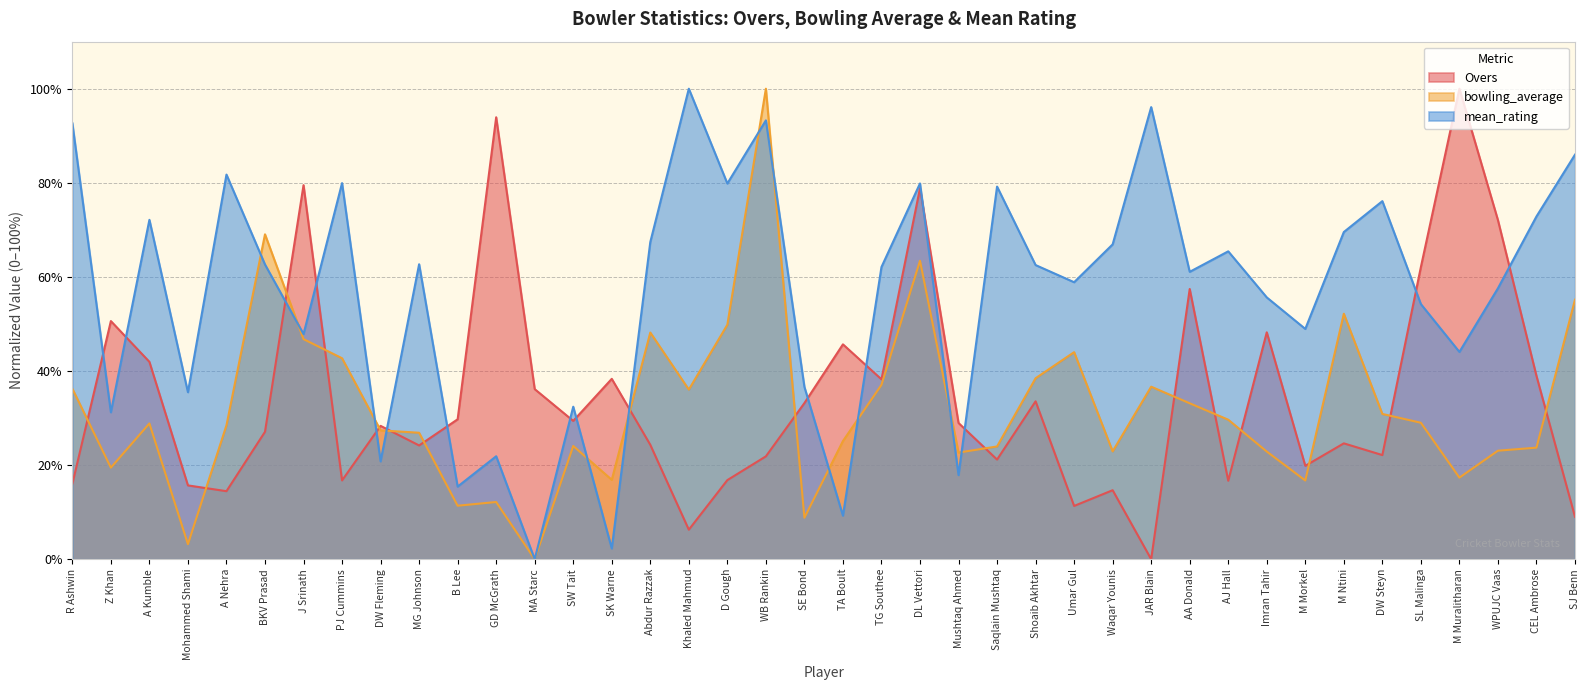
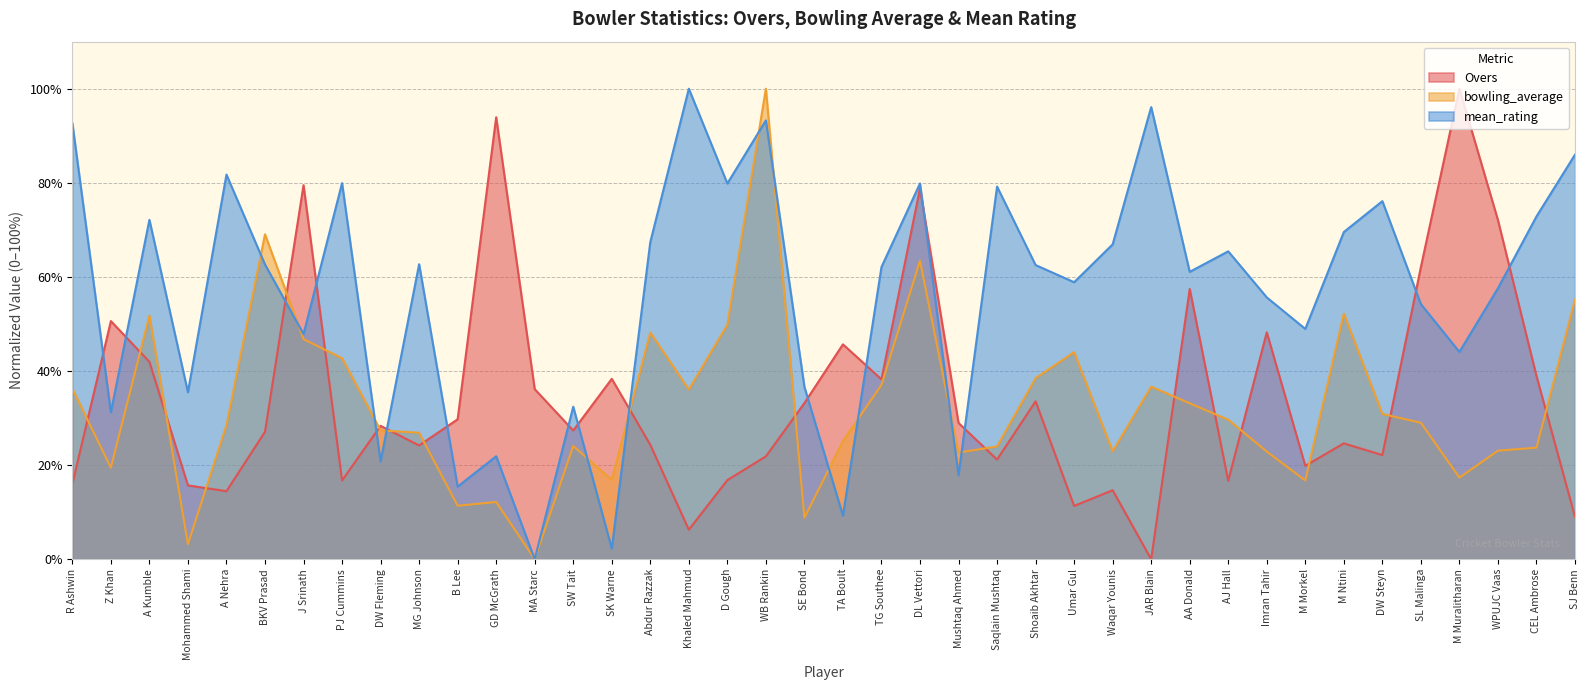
  {
    "Overs": {
      "R Ashwin": "16%",
      "Z Khan": "51%",
      "A Kumble": "42%",
      "Mohammed Shami": "16%",
      "A Nehra": "14%",
      "BKV Prasad": "27%",
      "J Srinath": "80%",
      "PJ Cummins": "17%",
      "DW Fleming": "28%",
      "MG Johnson": "24%",
      "B Lee": "30%",
      "GD McGrath": "94%",
      "MA Starc": "36%",
-     "SW Tait": "29%",
+     "SW Tait": "27%",
      "SK Warne": "38%",
      "Abdur Razzak": "24%",
      "Khaled Mahmud": "6%",
      "D Gough": "17%",
      "WB Rankin": "22%",
      "SE Bond": "33%",
      "TA Boult": "46%",
      "TG Southee": "38%",
      "DL Vettori": "79%",
      "Mushtaq Ahmed": "29%",
      "Saqlain Mushtaq": "21%",
      "Shoaib Akhtar": "34%",
      "Umar Gul": "11%",
      "Waqar Younis": "15%",
      "JAR Blain": "0%",
      "AA Donald": "57%",
      "AJ Hall": "17%",
      "Imran Tahir": "48%",
      "M Morkel": "20%",
      "M Ntini": "25%",
      "DW Steyn": "22%",
      "SL Malinga": "62%",
      "WPUJC Vaas": "72%",
      "CEL Ambrose": "39%",
      "SJ Benn": "9%"
    },
    "bowling_average": {
      "R Ashwin": "36%",
      "Z Khan": "19%",
-     "A Kumble": "29%",
+     "A Kumble": "52%",
      "Mohammed Shami": "3%",
      "A Nehra": "28%",
      "BKV Prasad": "69%",
      "J Srinath": "47%",
      "PJ Cummins": "43%",
      "DW Fleming": "27%",
      "MG Johnson": "27%",
      "B Lee": "11%",
      "GD McGrath": "12%",
      "SW Tait": "24%",
      "SK Warne": "17%",
      "Abdur Razzak": "48%",
      "Khaled Mahmud": "36%",
      "D Gough": "50%",
      "WB Rankin": "100%",
      "SE Bond": "9%",
      "TA Boult": "25%",
      "TG Southee": "37%",
      "DL Vettori": "63%",
      "Mushtaq Ahmed": "23%",
      "Saqlain Mushtaq": "24%",
      "Shoaib Akhtar": "38%",
      "Umar Gul": "44%",
      "Waqar Younis": "23%",
      "JAR Blain": "37%",
      "AA Donald": "33%",
      "AJ Hall": "30%",
      "Imran Tahir": "23%",
      "M Morkel": "17%",
      "M Ntini": "52%",
      "DW Steyn": "31%",
      "SL Malinga": "29%",
      "M Muralitharan": "17%",
      "WPUJC Vaas": "23%",
      "CEL Ambrose": "24%",
      "SJ Benn": "55%"
    },
    "mean_rating": {
      "R Ashwin": "93%",
      "Z Khan": "31%",
      "A Kumble": "72%",
      "Mohammed Shami": "35%",
      "A Nehra": "82%",
      "BKV Prasad": "63%",
      "J Srinath": "48%",
      "PJ Cummins": "80%",
      "DW Fleming": "21%",
      "MG Johnson": "63%",
      "B Lee": "15%",
      "GD McGrath": "22%",
      "SW Tait": "32%",
      "SK Warne": "2%",
      "Abdur Razzak": "67%",
      "Khaled Mahmud": "100%",
      "D Gough": "80%",
      "WB Rankin": "93%",
      "SE Bond": "37%",
      "TA Boult": "9%",
      "TG Southee": "62%",
      "DL Vettori": "80%",
      "Mushtaq Ahmed": "18%",
      "Saqlain Mushtaq": "79%",
      "Shoaib Akhtar": "63%",
      "Umar Gul": "59%",
      "Waqar Younis": "67%",
      "JAR Blain": "96%",
      "AA Donald": "61%",
      "AJ Hall": "65%",
      "Imran Tahir": "56%",
      "M Morkel": "49%",
      "M Ntini": "70%",
      "DW Steyn": "76%",
      "SL Malinga": "54%",
      "M Muralitharan": "44%",
      "WPUJC Vaas": "58%",
      "CEL Ambrose": "73%",
      "SJ Benn": "86%"
    }
  }
